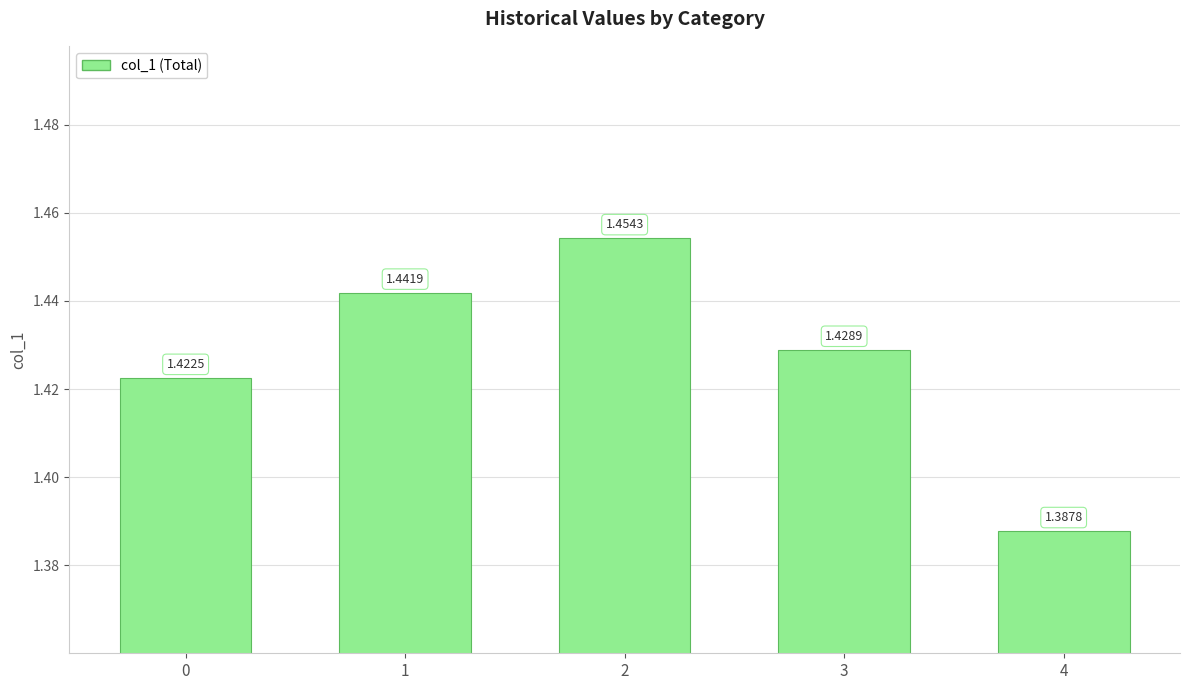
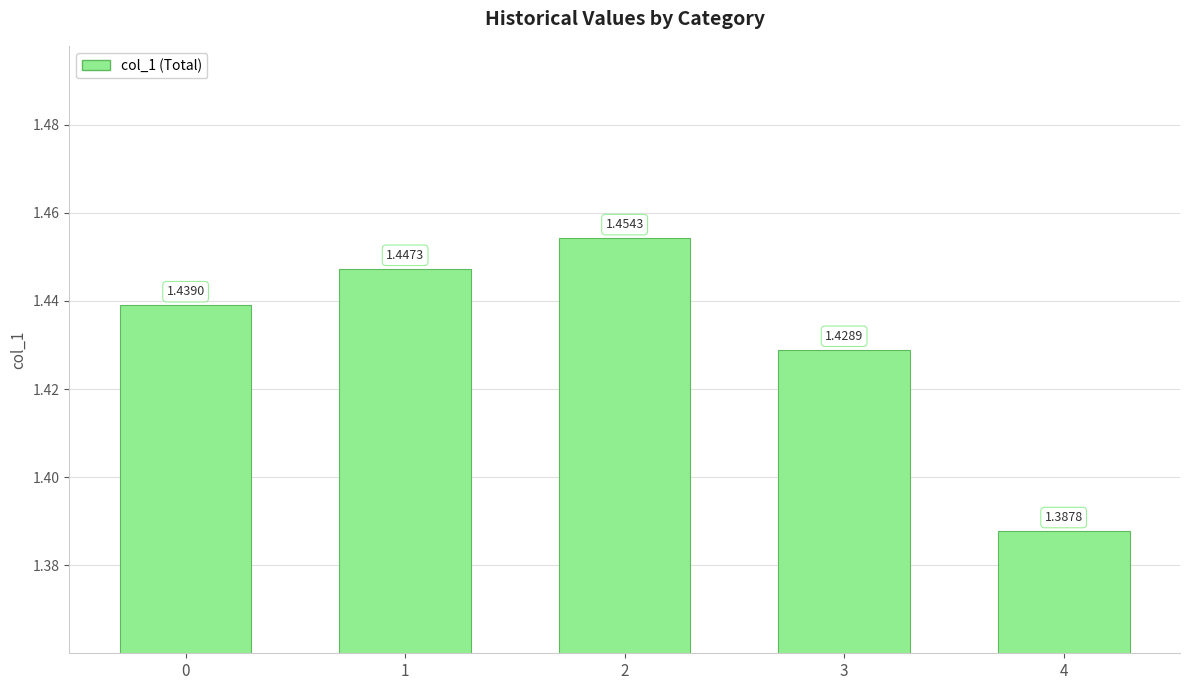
  {
-   "0": 1.4225,
-   "1": 1.4419
+   "0": 1.4390,
+   "1": 1.4473
  }
